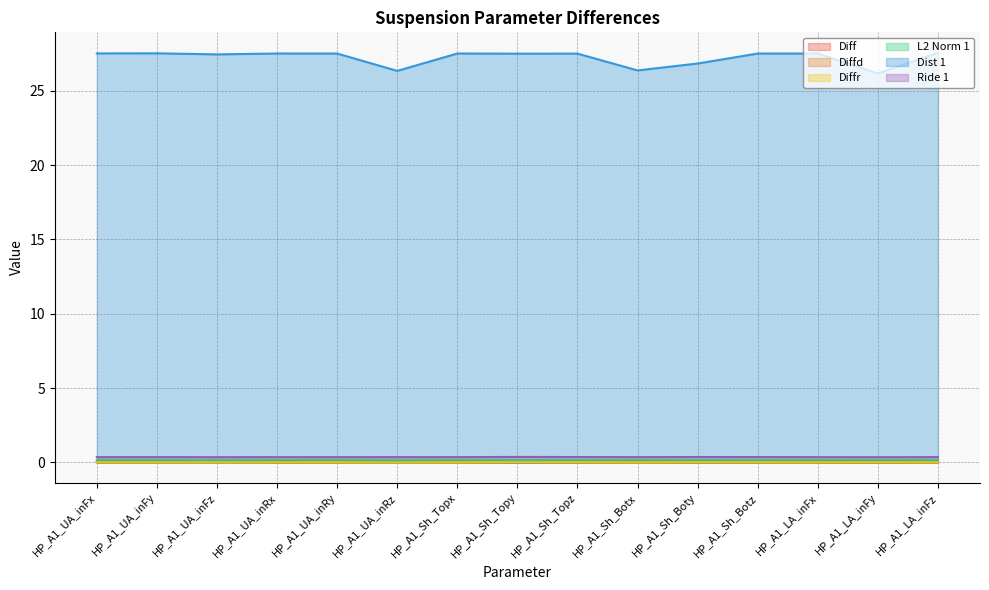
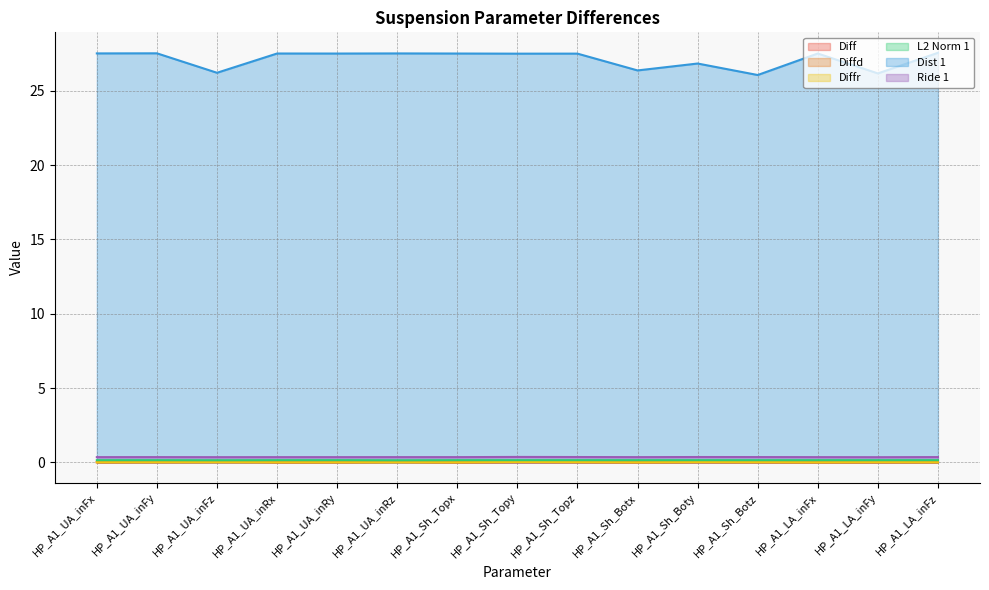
  {
    "Dist 1": {
      "HP_A1_UA_inFx": 27.5,
      "HP_A1_UA_inFy": 27.5,
-     "HP_A1_UA_inFz": 27.5,
+     "HP_A1_UA_inFz": 26.2,
      "HP_A1_UA_inRx": 27.5,
      "HP_A1_UA_inRy": 27.5,
-     "HP_A1_UA_inRz": 26.3,
+     "HP_A1_UA_inRz": 27.5,
      "HP_A1_Sh_Topx": 27.5,
      "HP_A1_Sh_Topy": 27.5,
      "HP_A1_Sh_Topz": 27.5,
      "HP_A1_Sh_Botx": 26.4,
      "HP_A1_Sh_Boty": 26.8,
-     "HP_A1_Sh_Botz": 27.5
+     "HP_A1_Sh_Botz": 26.1
    },
    "Ride 1": {
      "HP_A1_UA_inFx": 0.3,
      "HP_A1_UA_inFy": 0.3,
      "HP_A1_UA_inFz": 0.3,
      "HP_A1_UA_inRx": 0.3,
      "HP_A1_UA_inRy": 0.3,
      "HP_A1_UA_inRz": 0.3,
      "HP_A1_Sh_Topx": 0.3,
      "HP_A1_Sh_Topy": 0.4,
      "HP_A1_Sh_Topz": 0.4,
      "HP_A1_Sh_Botx": 0.3,
      "HP_A1_Sh_Boty": 0.4,
      "HP_A1_Sh_Botz": 0.4,
      "HP_A1_LA_inFx": 0.3,
      "HP_A1_LA_inFy": 0.3,
      "HP_A1_LA_inFz": 0.3
    }
  }
